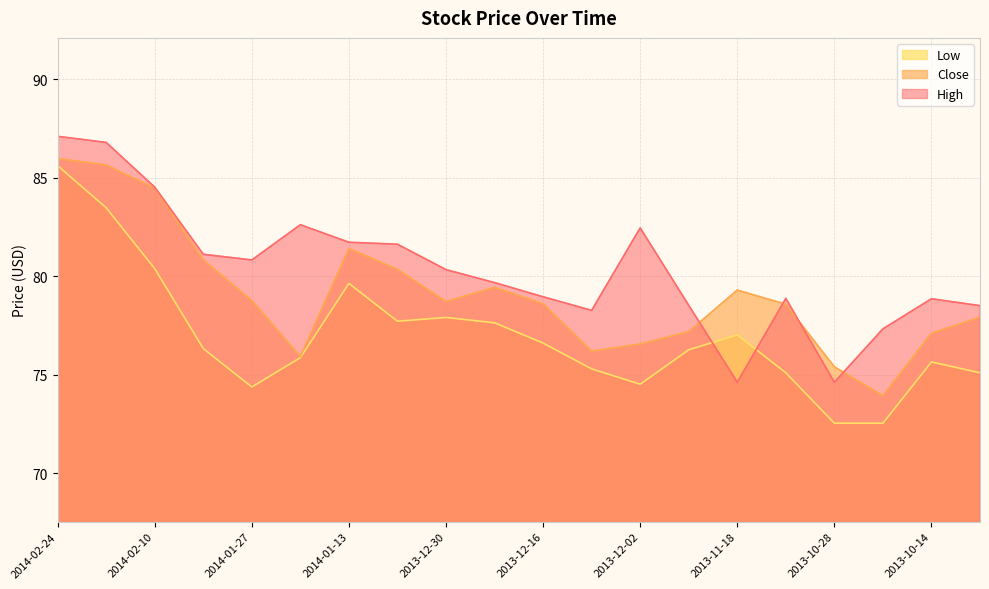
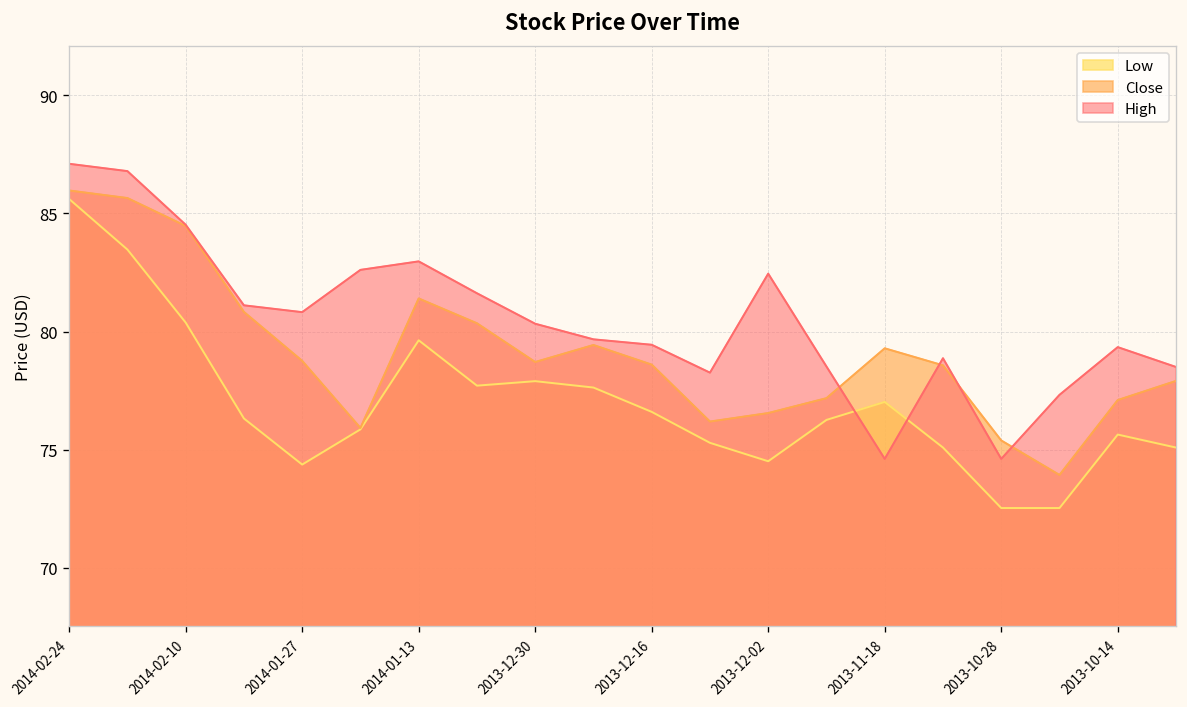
  {
    "High": {
      "2014-02-24": 87.1,
      "2014-01-27": 80.8,
-     "2014-01-13": 81.7,
+     "2014-01-13": 83.0,
      "2013-12-30": 80.3,
-     "2013-12-16": 79.0,
+     "2013-12-16": 79.4,
      "2013-12-02": 82.5,
      "2013-11-18": 74.6,
      "2013-10-28": 74.6,
-     "2013-10-14": 78.9
+     "2013-10-14": 79.3
    }
  }
